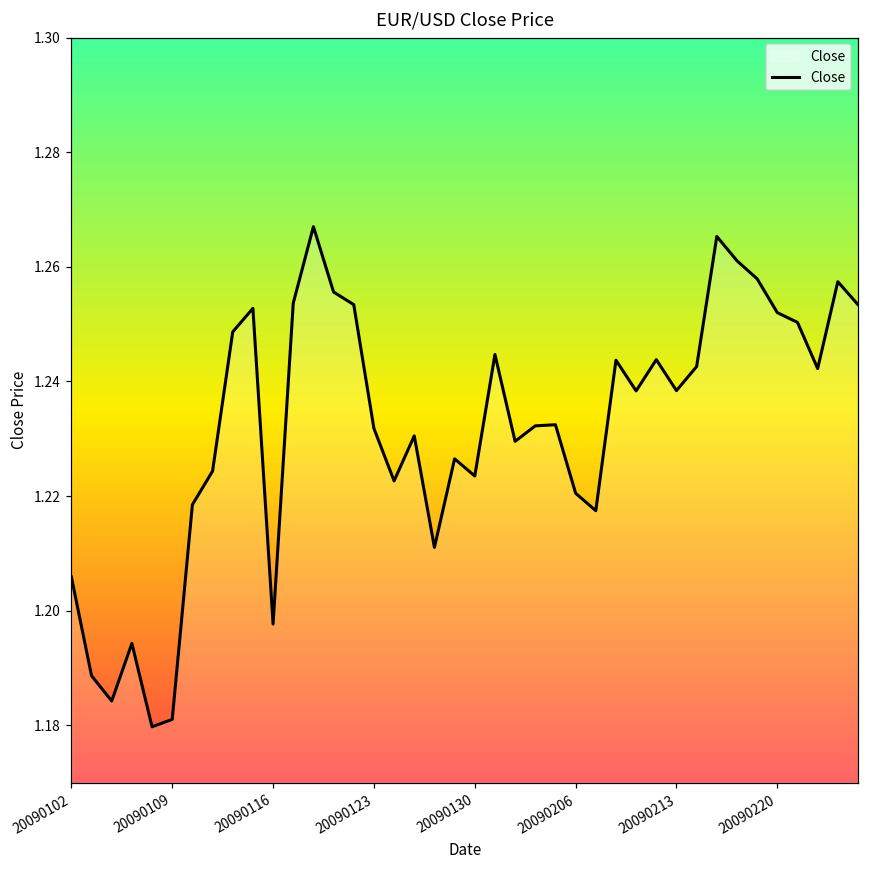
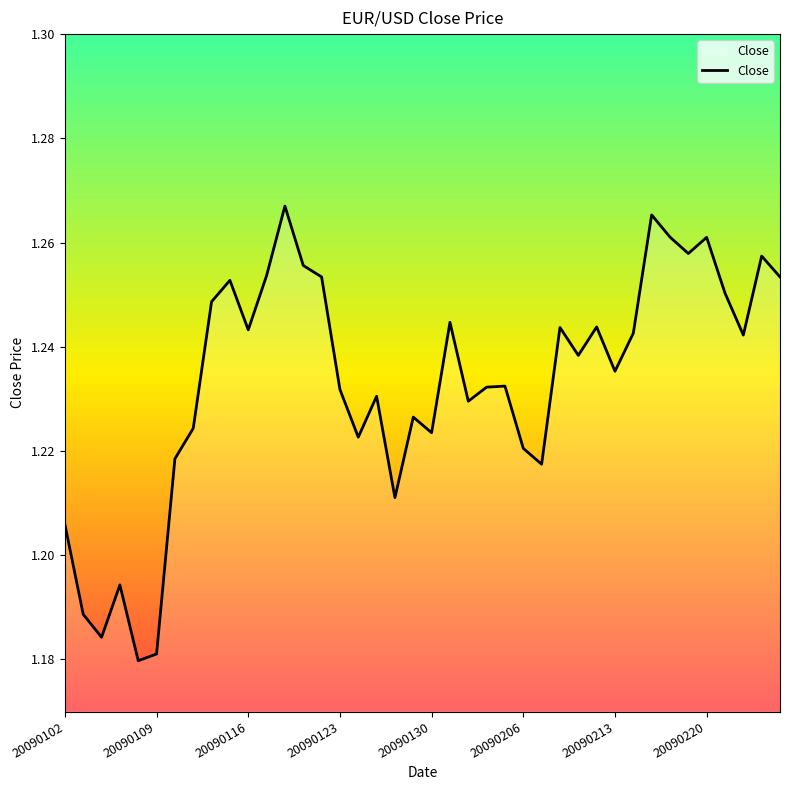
  {
    "20090102": 1.206,
    "20090109": 1.181,
-   "20090116": 1.198,
+   "20090116": 1.243,
    "20090123": 1.232,
    "20090130": 1.224,
    "20090206": 1.221,
-   "20090213": 1.238,
-   "20090220": 1.252
+   "20090213": 1.235,
+   "20090220": 1.261
  }
